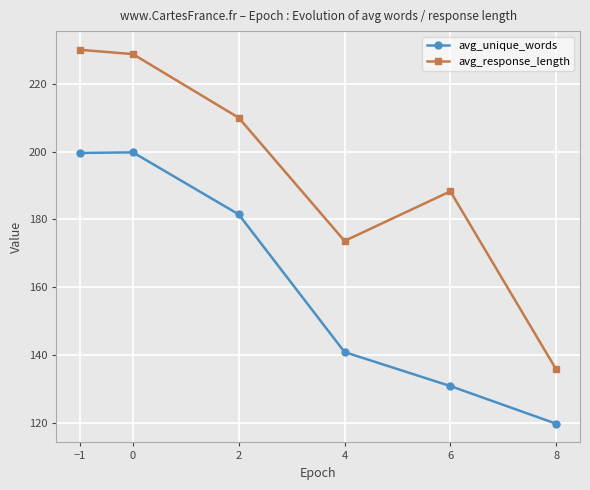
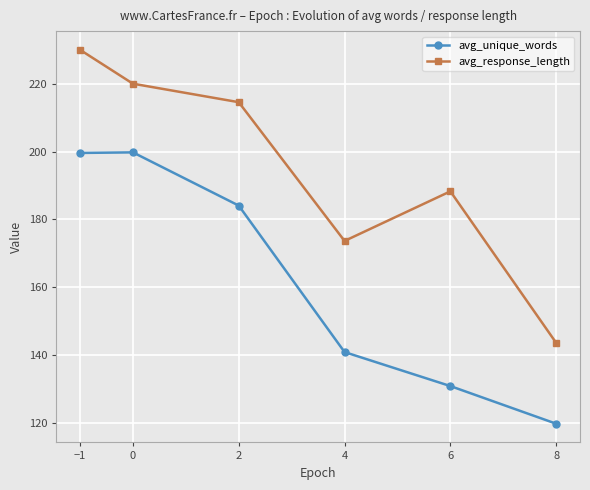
  {
    "avg_unique_words": {
      "−1": 200,
      "0": 200,
-     "2": 182,
+     "2": 184,
      "4": 141,
      "6": 131,
      "8": 120
    },
    "avg_response_length": {
      "−1": 230,
-     "0": 229,
-     "2": 210,
+     "0": 220,
+     "2": 215,
      "4": 174,
      "6": 188,
-     "8": 136
+     "8": 144
    }
  }
